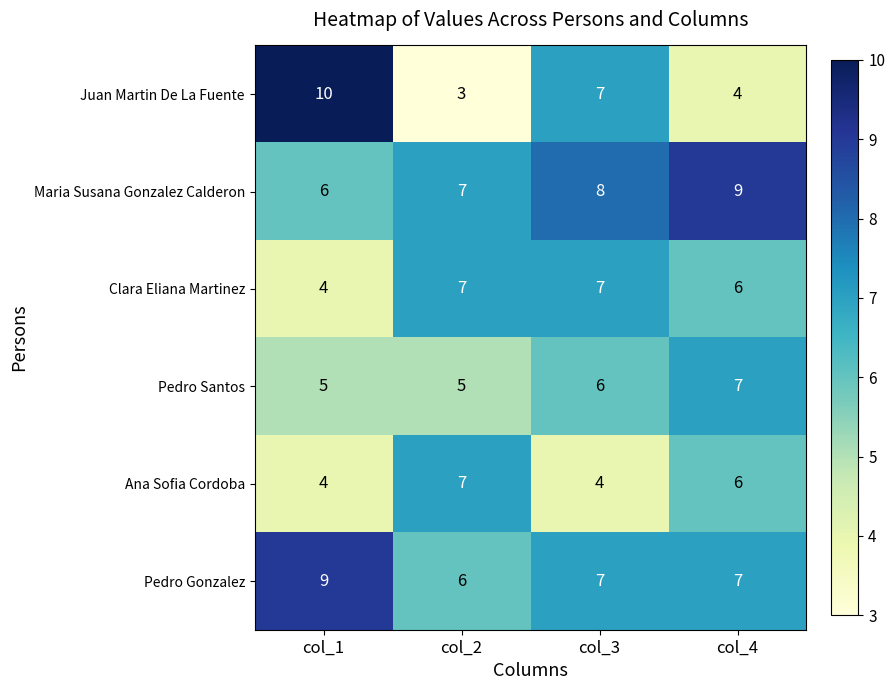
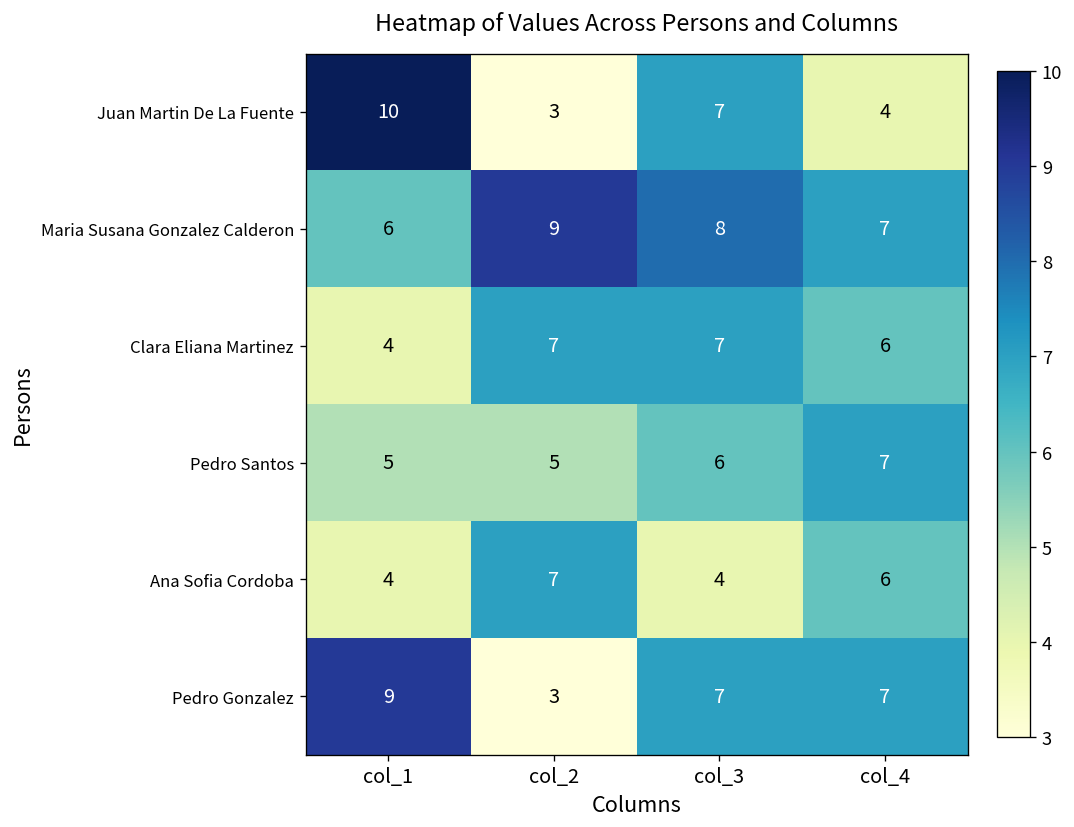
  {
    "Juan Martin De La Fuente": {
      "col_1": 10,
      "col_2": 3,
      "col_3": 7,
      "col_4": 4
    },
    "Maria Susana Gonzalez Calderon": {
      "col_1": 6,
-     "col_2": 7,
+     "col_2": 9,
      "col_3": 8,
-     "col_4": 9
+     "col_4": 7
    },
    "Clara Eliana Martinez": {
      "col_1": 4,
      "col_2": 7,
      "col_3": 7,
      "col_4": 6
    },
    "Pedro Santos": {
      "col_1": 5,
      "col_2": 5,
      "col_3": 6,
      "col_4": 7
    },
    "Ana Sofia Cordoba": {
      "col_1": 4,
      "col_2": 7,
      "col_3": 4,
      "col_4": 6
    },
    "Pedro Gonzalez": {
      "col_1": 9,
-     "col_2": 6,
+     "col_2": 3,
      "col_3": 7,
      "col_4": 7
    }
  }
